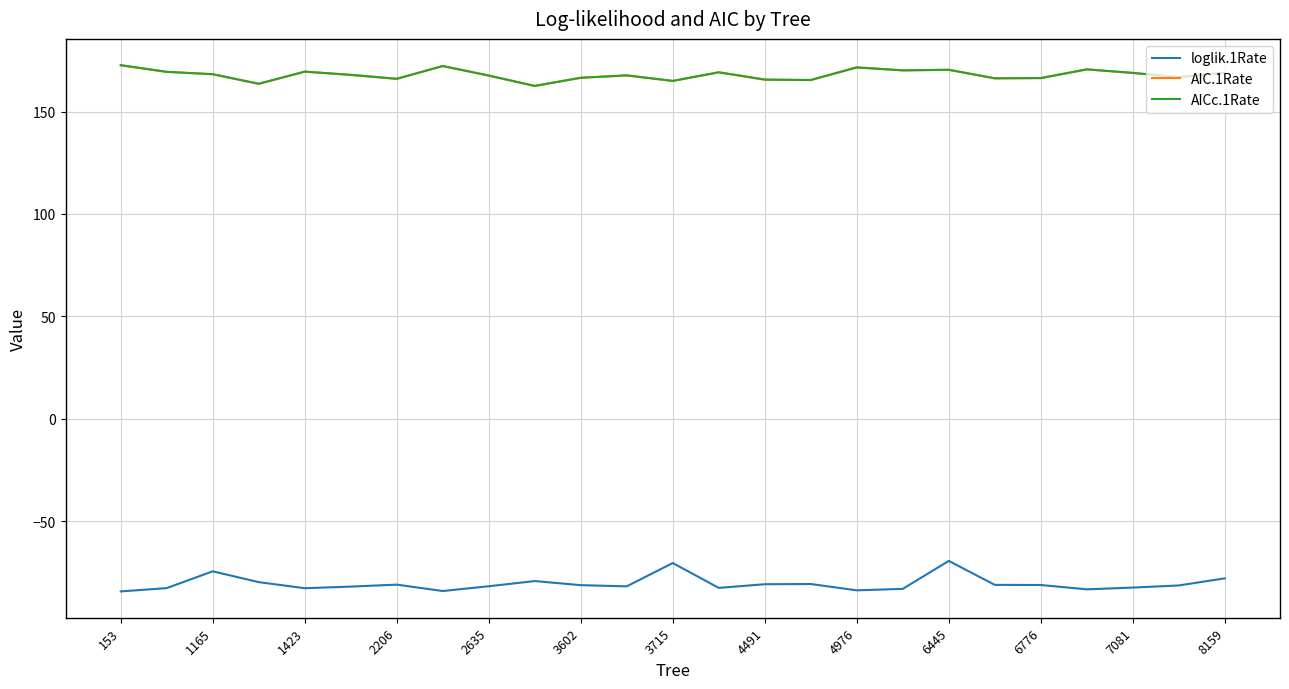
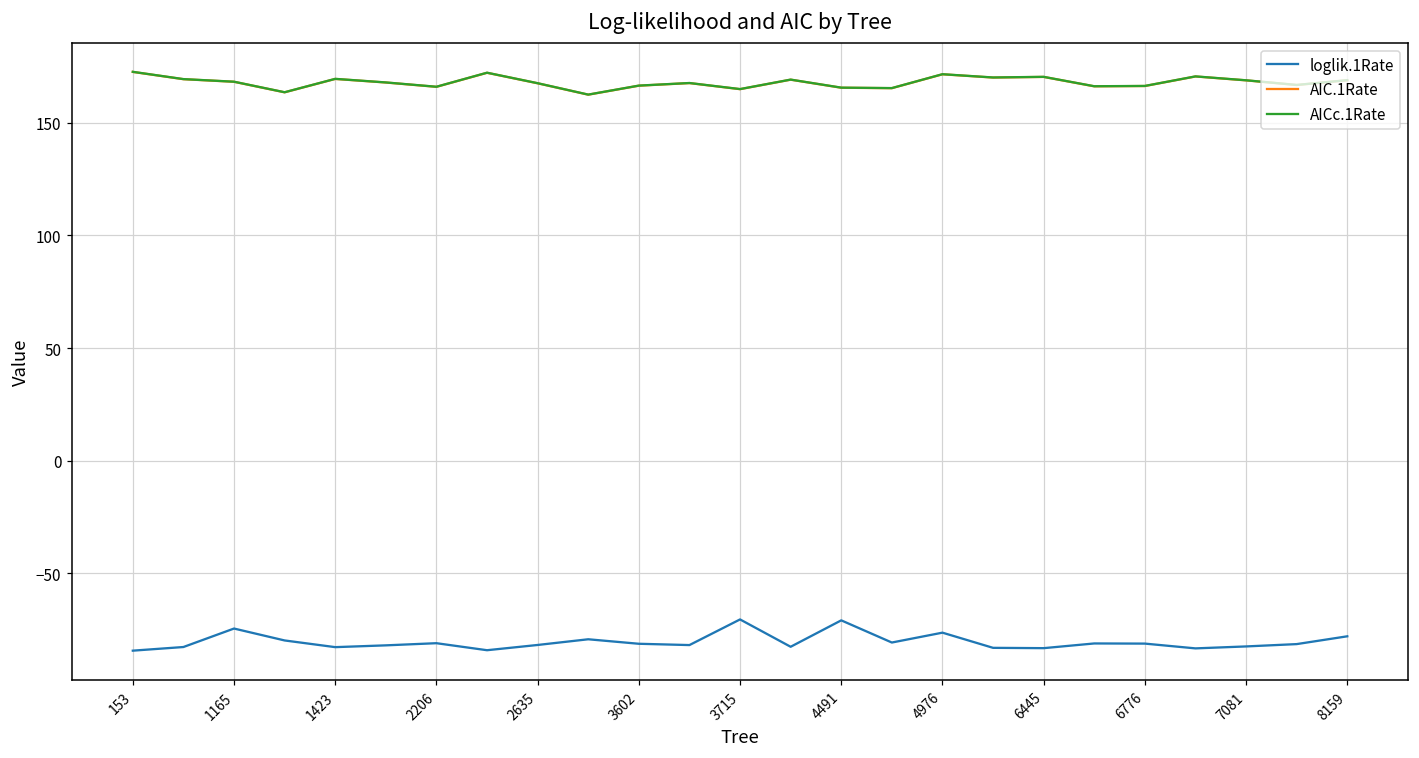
  {
    "loglik.1Rate": {
      "153": -84,
      "1165": -74,
      "1423": -83,
      "2206": -81,
      "2635": -82,
      "3602": -81,
      "3715": -70,
-     "4491": -81,
-     "4976": -84,
-     "6445": -69,
+     "4491": -71,
+     "4976": -76,
+     "6445": -83,
      "6776": -81,
      "7081": -82,
      "8159": -78
    }
  }
